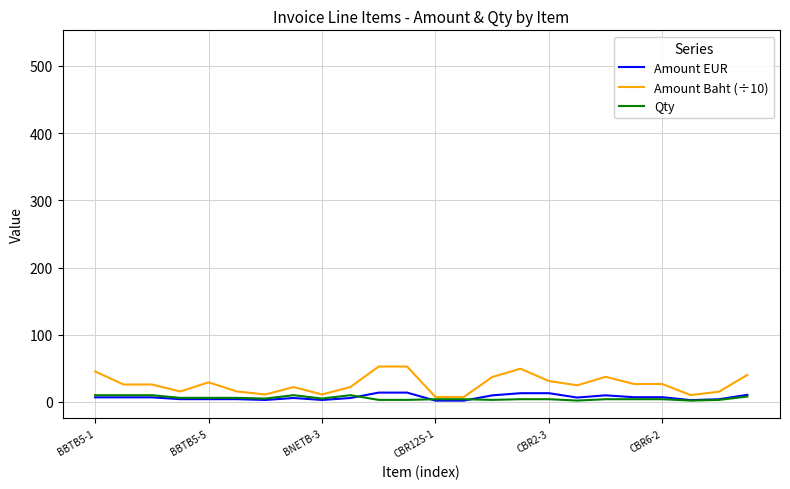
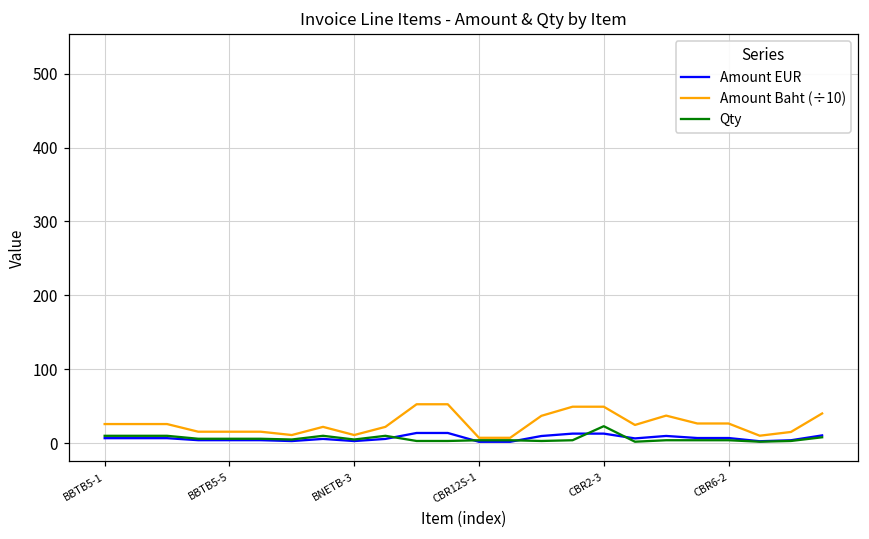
  {
    "Amount EUR": {
      "CBR2-3": 10
    },
    "Amount Baht (÷10)": {
-     "BBTB5-1": 50,
-     "BBTB5-5": 30,
+     "BBTB5-1": 30,
+     "BBTB5-5": 20,
      "BNETB-3": 10,
-     "CBR2-3": 30,
+     "CBR2-3": 50,
      "CBR6-2": 30
    },
    "Qty": {
-     "CBR2-3": 0
+     "CBR2-3": 20
    }
  }
